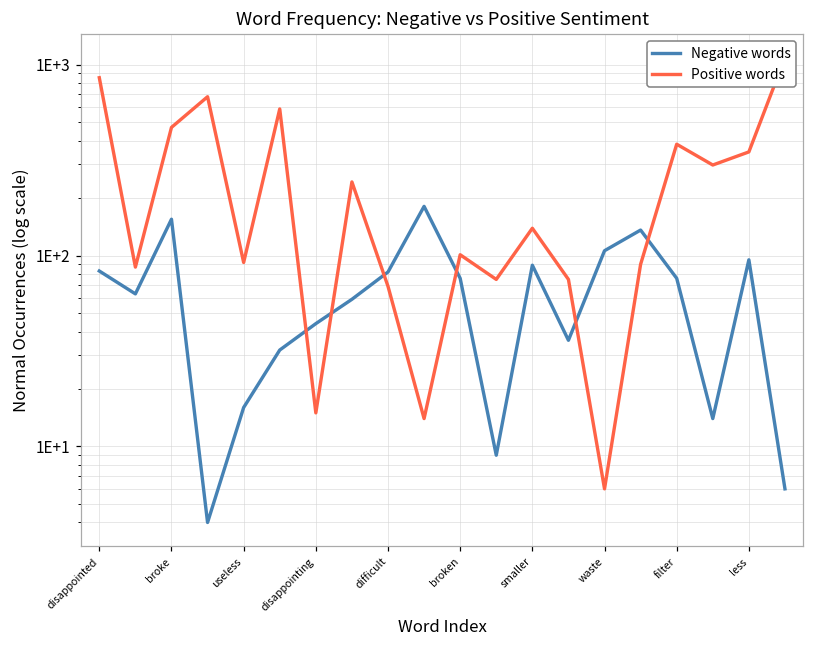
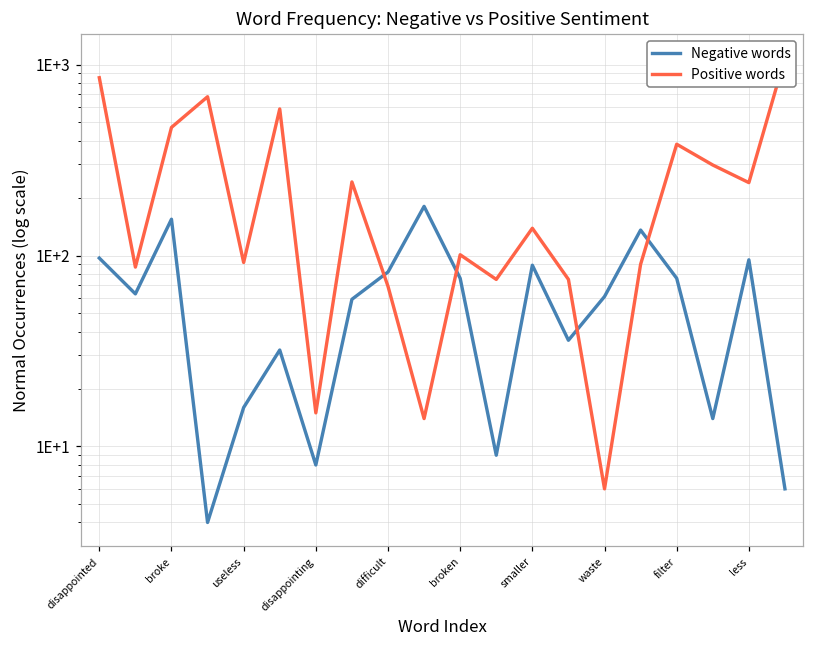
  {
    "Negative words": {
-     "disappointed": 80,
+     "disappointed": 100,
      "broke": 160,
      "useless": 16,
-     "disappointing": 44,
+     "disappointing": 8,
      "difficult": 80,
      "broken": 80,
      "smaller": 90,
-     "waste": 110,
+     "waste": 61,
      "filter": 80,
      "less": 100
    },
    "Positive words": {
      "disappointed": 900,
      "broke": 470,
      "useless": 90,
      "disappointing": 15,
      "difficult": 69,
      "broken": 100,
      "smaller": 140,
      "waste": 6,
      "filter": 380,
-     "less": 350
+     "less": 240
    }
  }
